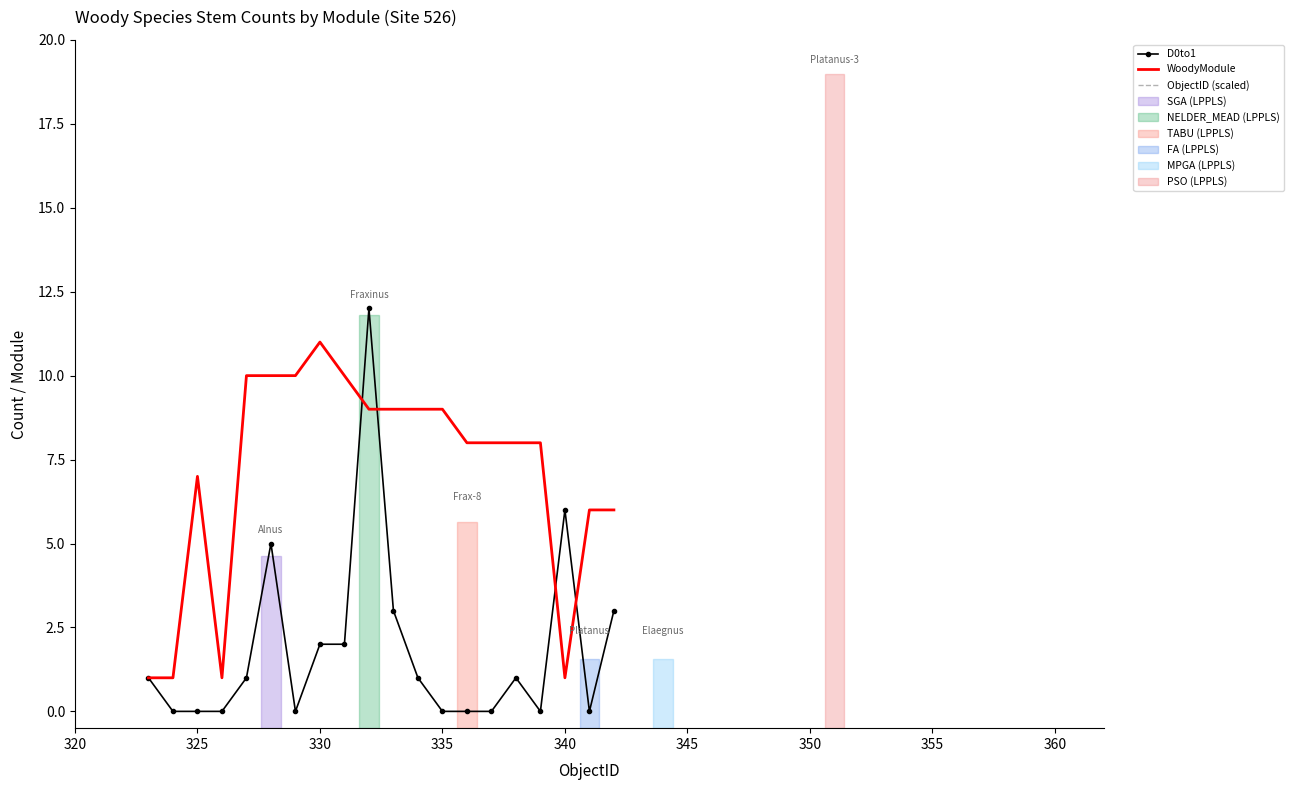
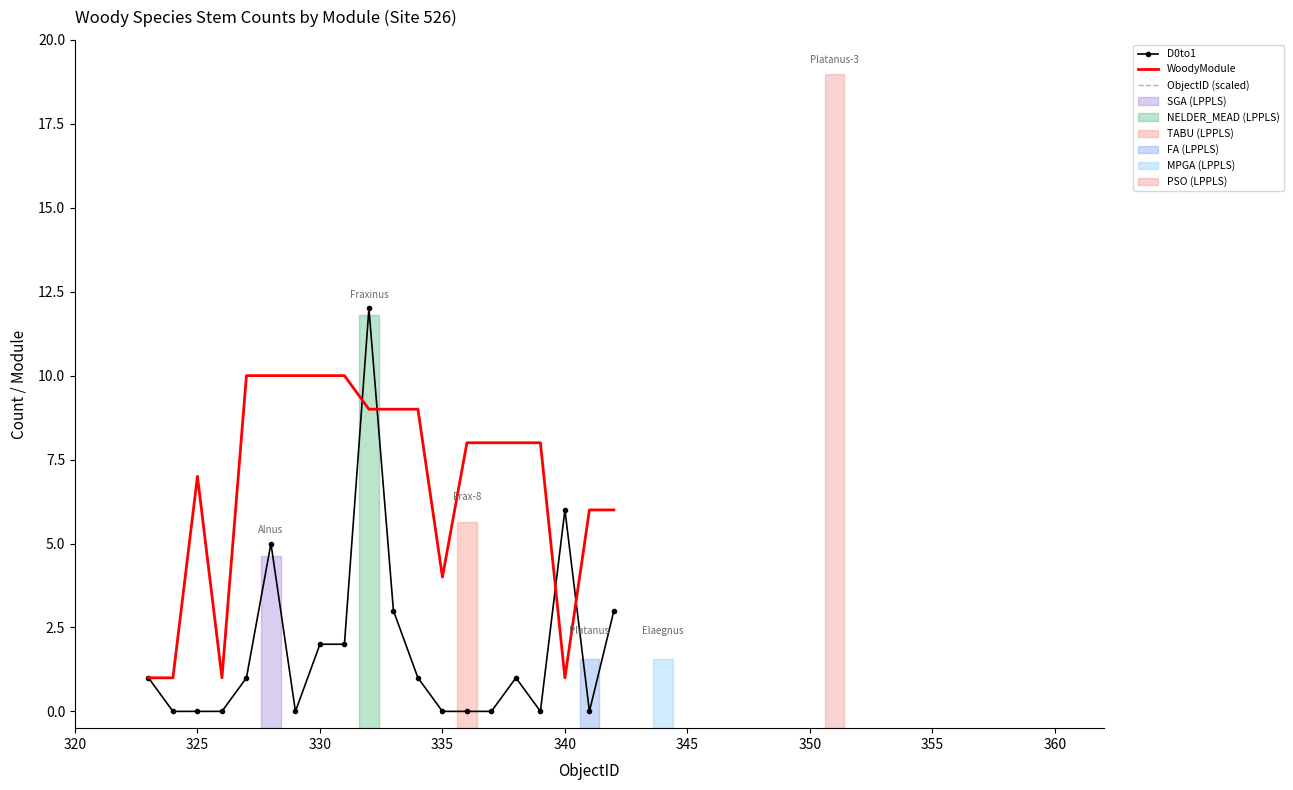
  {
    "D0to1": {
      "325": 0,
      "330": 2,
      "335": 0,
      "340": 6
    },
    "WoodyModule": {
      "325": 7,
-     "330": 11,
-     "335": 9,
+     "330": 10,
+     "335": 4,
      "340": 1
    }
  }
